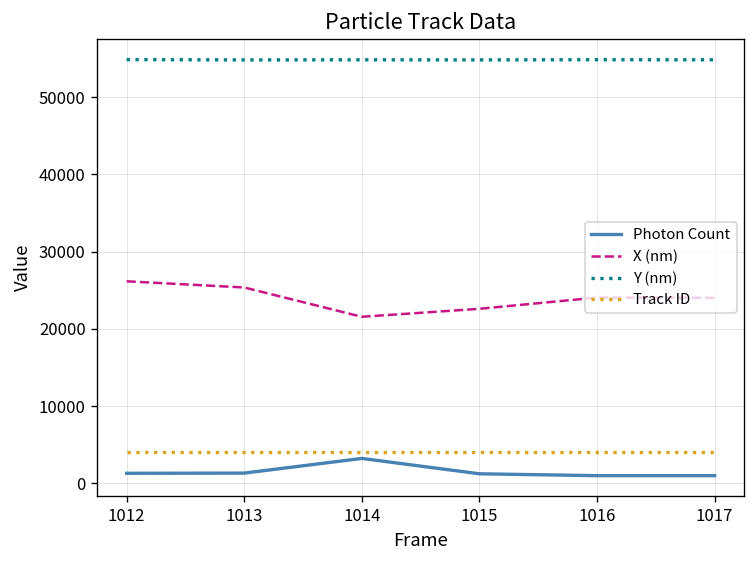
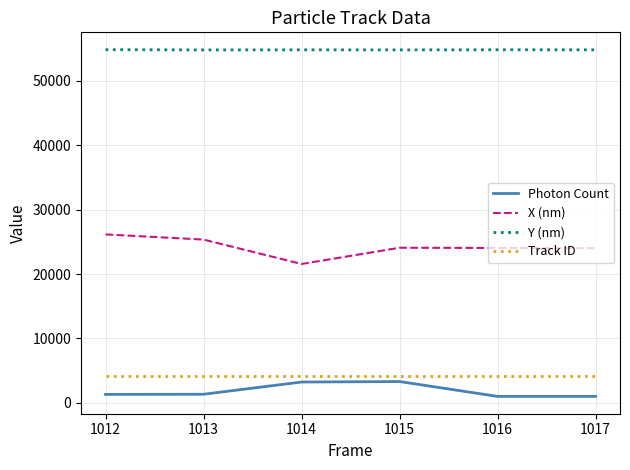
  {
    "Photon Count": {
      "1012": 1000,
      "1013": 1000,
      "1014": 3000,
-     "1015": 1000,
+     "1015": 3000,
      "1016": 1000,
      "1017": 1000
    },
    "X (nm)": {
      "1012": 26000,
      "1013": 25000,
      "1014": 22000,
-     "1015": 23000
+     "1015": 24000
    },
    "Y (nm)": {
      "1012": 55000,
      "1013": 55000,
      "1014": 55000,
      "1015": 55000,
      "1016": 55000,
      "1017": 55000
    },
    "Track ID": {
      "1012": 4000,
      "1013": 4000,
      "1014": 4000,
      "1015": 4000,
      "1016": 4000,
      "1017": 4000
    }
  }
